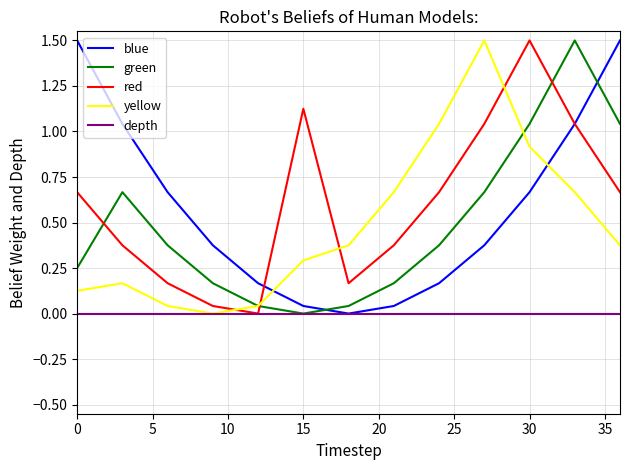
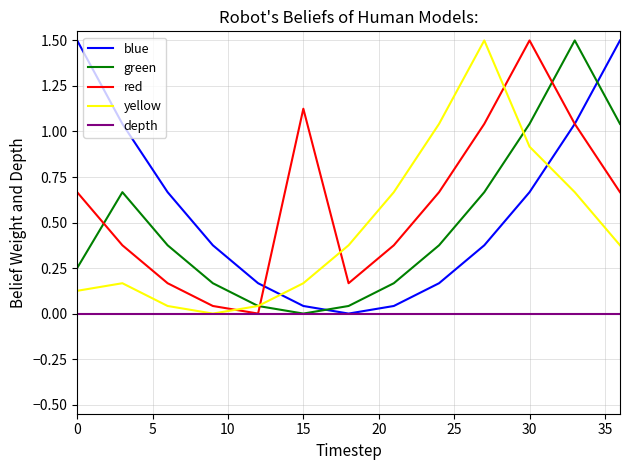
  {
    "blue": {
      "0": 1.50,
      "15": 0.04,
      "30": 0.67
    },
    "green": {
      "0": 0.25,
      "30": 1.04
    },
    "red": {
      "0": 0.67,
      "15": 1.13,
      "30": 1.50
    },
    "yellow": {
      "0": 0.13,
-     "15": 0.29,
+     "15": 0.17,
      "30": 0.92
    },
    "depth": {
      "0": 0.00,
      "30": 0.00
    }
  }
